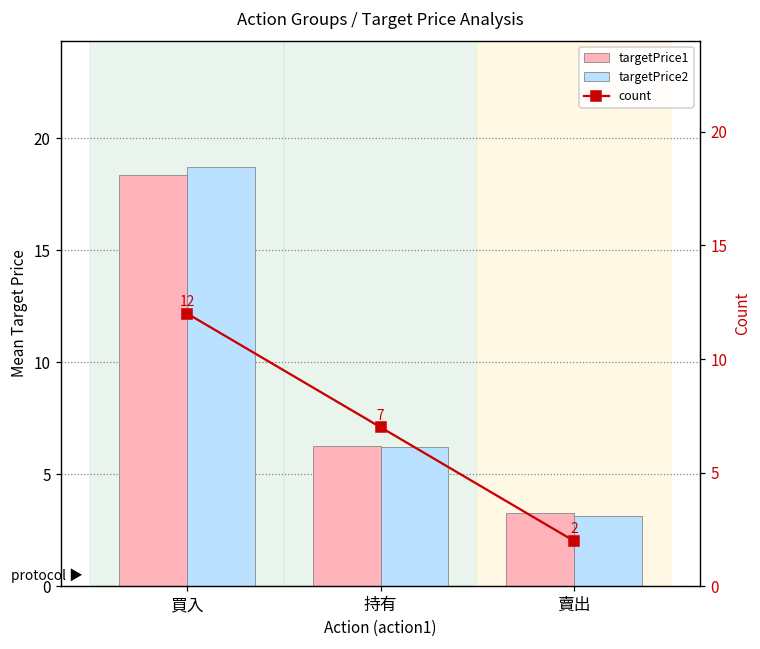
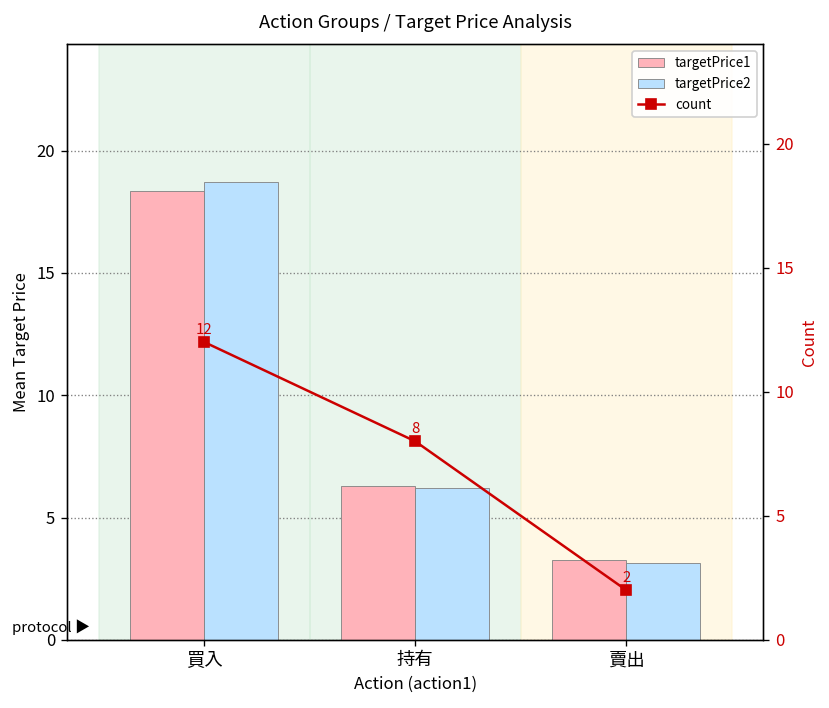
  {
    "count": {
      "買入": 12,
-     "持有": 7,
+     "持有": 8,
      "賣出": 2
    }
  }
